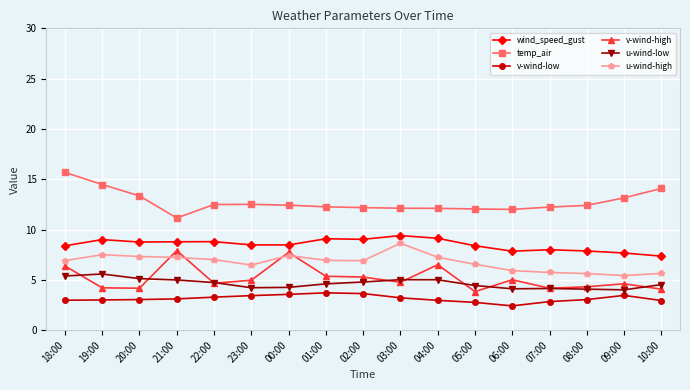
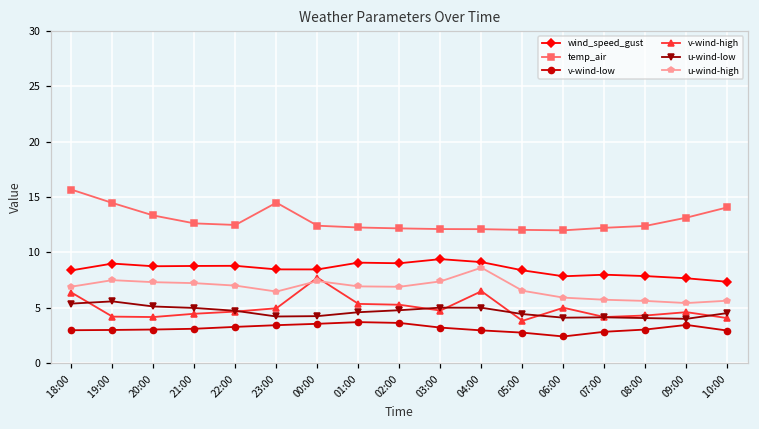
  {
    "temp_air": {
      "18:00": 15.7,
      "19:00": 14.5,
      "20:00": 13.3,
-     "21:00": 11.1,
+     "21:00": 12.6,
      "22:00": 12.5,
-     "23:00": 12.5,
+     "23:00": 14.5,
      "00:00": 12.4,
      "01:00": 12.3,
      "02:00": 12.2,
      "03:00": 12.1,
      "04:00": 12.1,
      "05:00": 12.0,
      "06:00": 12.0,
      "07:00": 12.2,
      "08:00": 12.4,
      "09:00": 13.2,
      "10:00": 14.1
    },
    "v-wind-high": {
      "18:00": 6.4,
      "19:00": 4.2,
      "20:00": 4.2,
-     "21:00": 7.9,
+     "21:00": 4.5,
      "23:00": 5.0,
      "00:00": 7.7,
      "01:00": 5.4,
      "02:00": 5.3,
      "03:00": 4.8,
      "04:00": 6.5,
      "05:00": 3.8,
      "06:00": 5.0,
      "09:00": 4.6,
      "10:00": 4.1
    },
    "u-wind-high": {
      "18:00": 6.9,
      "19:00": 7.5,
      "20:00": 7.3,
      "21:00": 7.2,
      "22:00": 7.0,
      "23:00": 6.5,
      "00:00": 7.4,
      "01:00": 6.9,
      "02:00": 6.9,
-     "03:00": 8.6,
-     "04:00": 7.3,
+     "03:00": 7.4,
+     "04:00": 8.6,
      "05:00": 6.5,
      "06:00": 5.9,
      "07:00": 5.7,
      "08:00": 5.6,
      "09:00": 5.4,
      "10:00": 5.6
    }
  }
